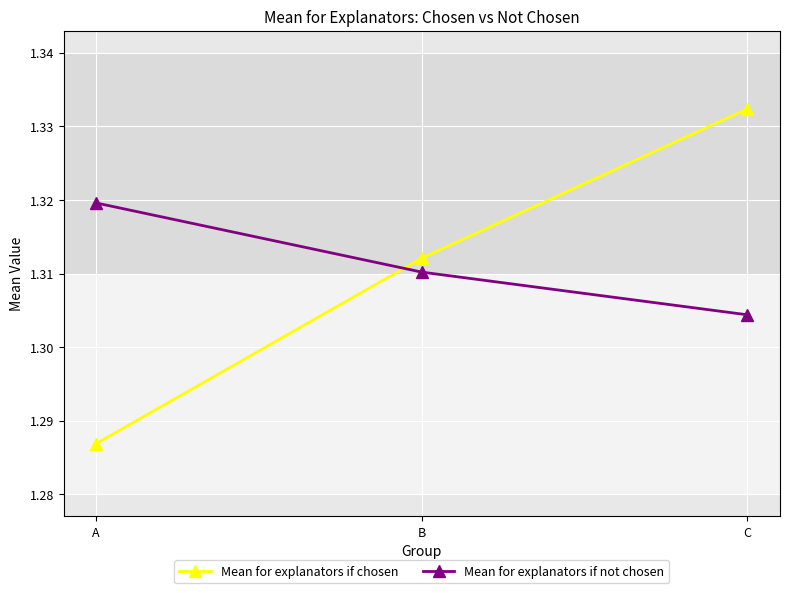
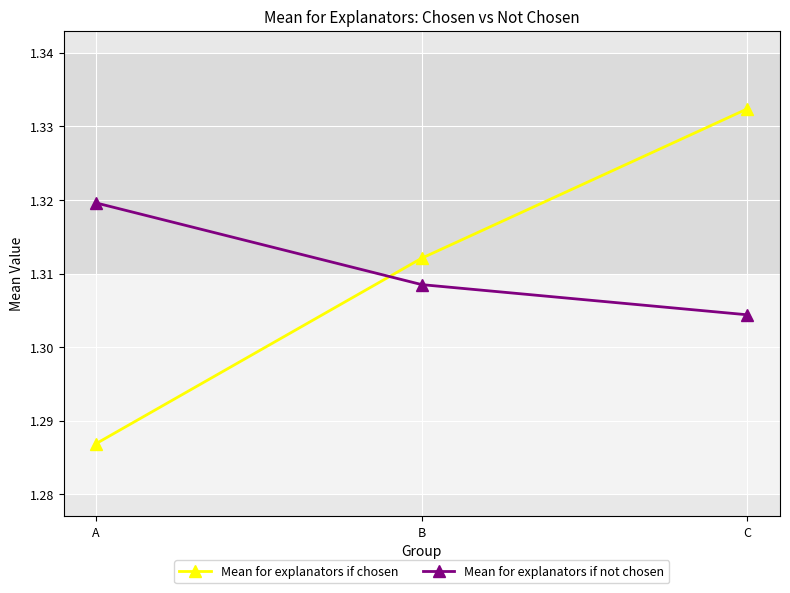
  {
    "Mean for explanators if chosen": {
      "A": 1.287,
      "B": 1.312,
      "C": 1.332
    },
    "Mean for explanators if not chosen": {
      "A": 1.320,
-     "B": 1.310,
+     "B": 1.309,
      "C": 1.304
    }
  }
